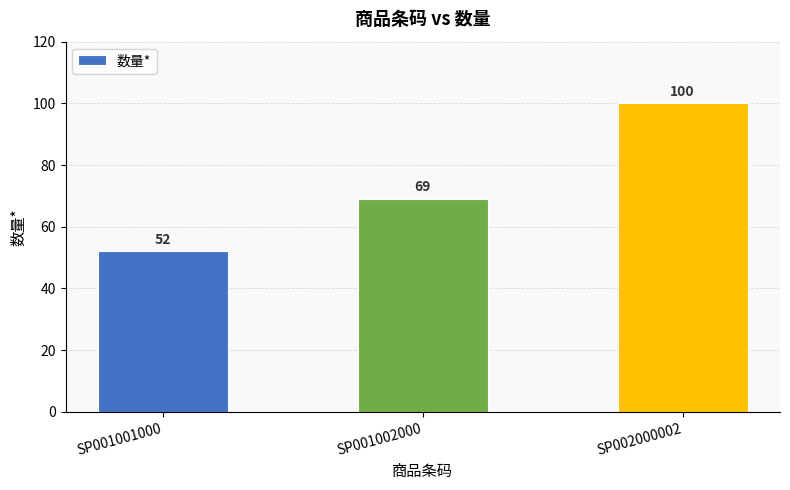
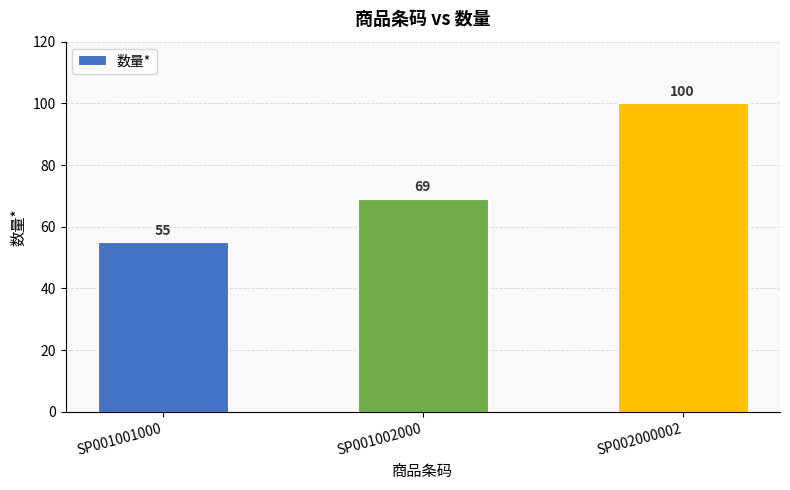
  {
-   "SP001001000": 52,
+   "SP001001000": 55,
    "SP001002000": 69,
    "SP002000002": 100
  }
